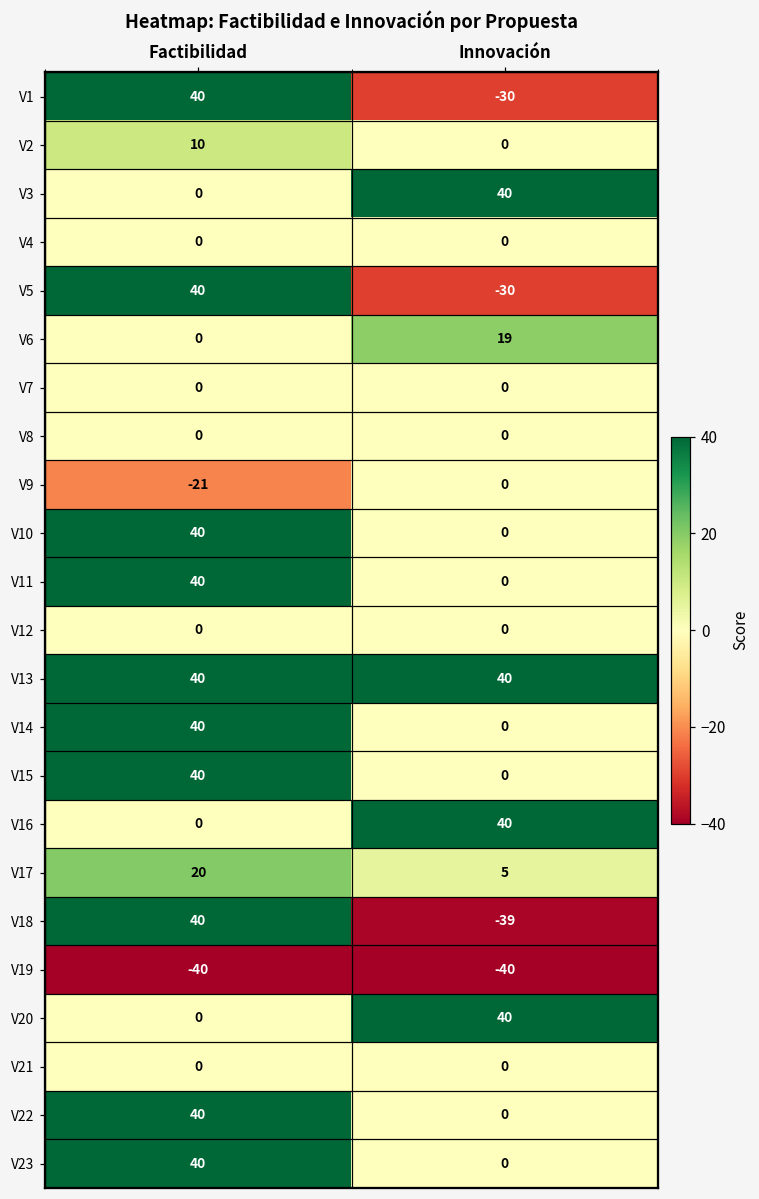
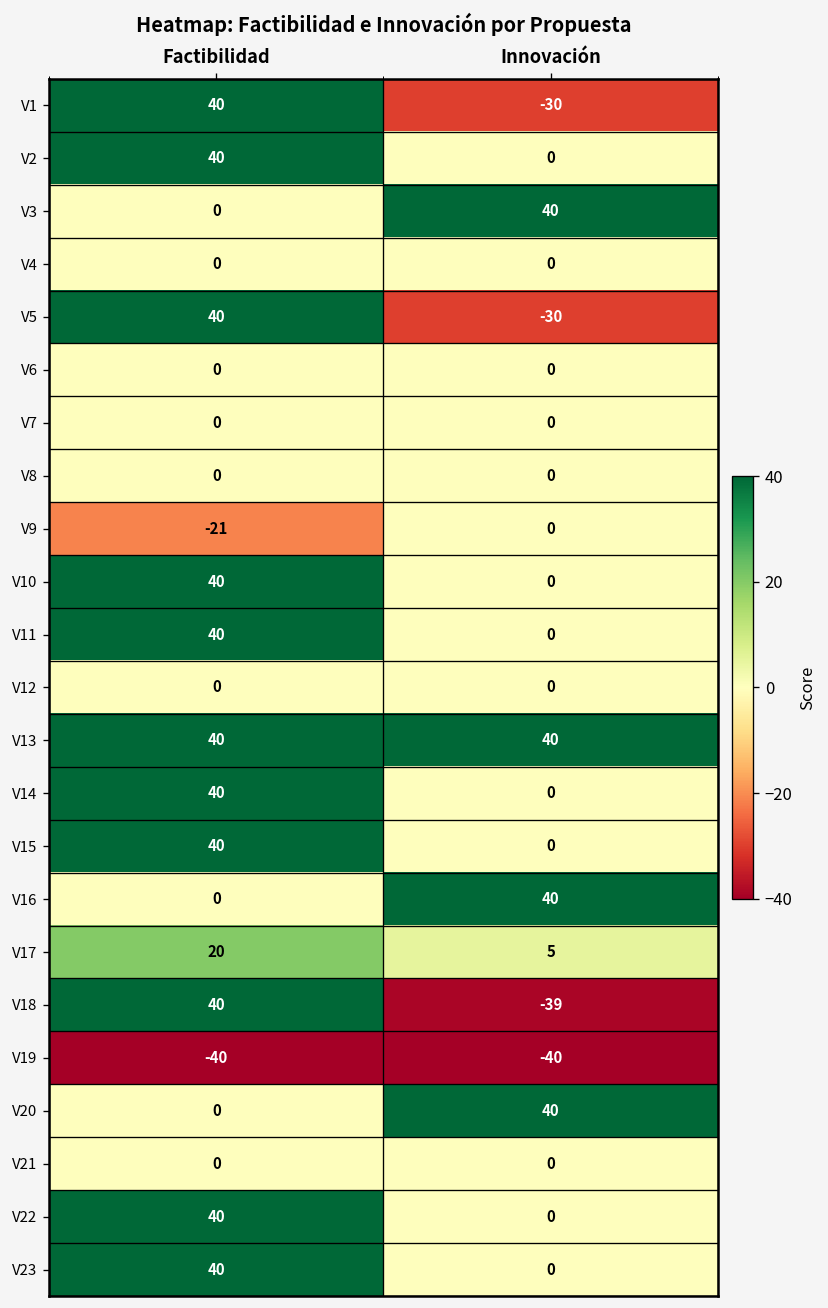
  {
    "V1": {
      "Factibilidad": 40,
      "Innovación": -30
    },
    "V2": {
-     "Factibilidad": 10,
+     "Factibilidad": 40,
      "Innovación": 0
    },
    "V3": {
      "Factibilidad": 0,
      "Innovación": 40
    },
    "V4": {
      "Factibilidad": 0,
      "Innovación": 0
    },
    "V5": {
      "Factibilidad": 40,
      "Innovación": -30
    },
    "V6": {
      "Factibilidad": 0,
-     "Innovación": 19
+     "Innovación": 0
    },
    "V7": {
      "Factibilidad": 0,
      "Innovación": 0
    },
    "V8": {
      "Factibilidad": 0,
      "Innovación": 0
    },
    "V9": {
      "Factibilidad": -21,
      "Innovación": 0
    },
    "V10": {
      "Factibilidad": 40,
      "Innovación": 0
    },
    "V11": {
      "Factibilidad": 40,
      "Innovación": 0
    },
    "V12": {
      "Factibilidad": 0,
      "Innovación": 0
    },
    "V13": {
      "Factibilidad": 40,
      "Innovación": 40
    },
    "V14": {
      "Factibilidad": 40,
      "Innovación": 0
    },
    "V15": {
      "Factibilidad": 40,
      "Innovación": 0
    },
    "V16": {
      "Factibilidad": 0,
      "Innovación": 40
    },
    "V17": {
      "Factibilidad": 20,
      "Innovación": 5
    },
    "V18": {
      "Factibilidad": 40,
      "Innovación": -39
    },
    "V19": {
      "Factibilidad": -40,
      "Innovación": -40
    },
    "V20": {
      "Factibilidad": 0,
      "Innovación": 40
    },
    "V21": {
      "Factibilidad": 0,
      "Innovación": 0
    },
    "V22": {
      "Factibilidad": 40,
      "Innovación": 0
    },
    "V23": {
      "Factibilidad": 40,
      "Innovación": 0
    }
  }
